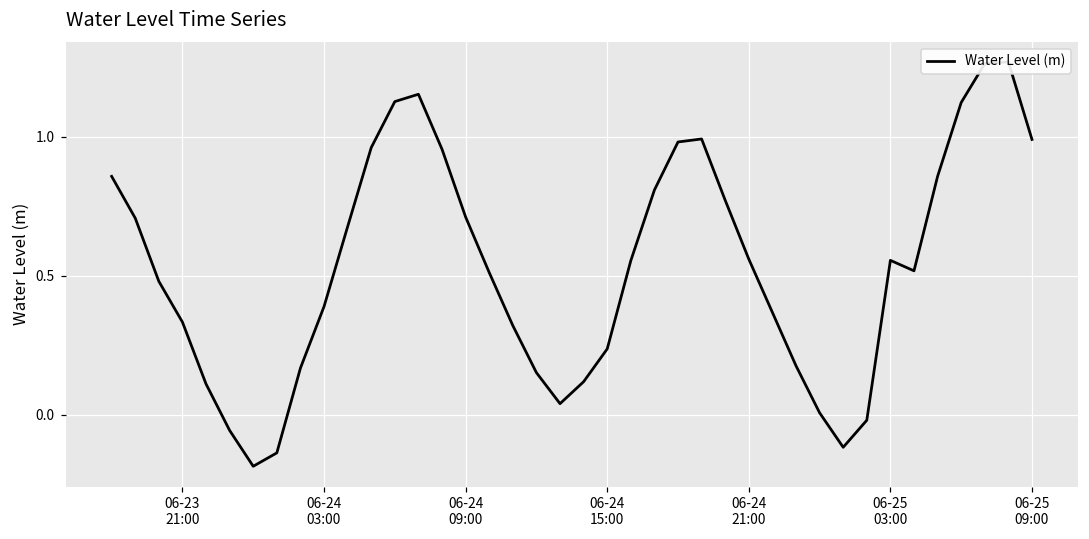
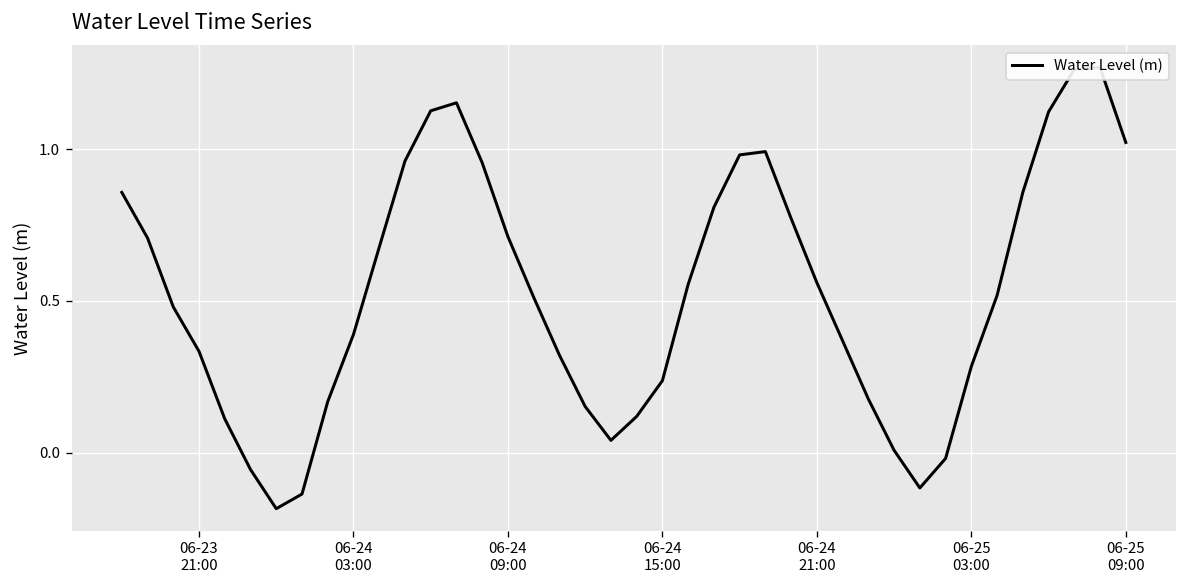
  {
    "06-23 21:00": 0.33,
    "06-24 03:00": 0.39,
    "06-24 09:00": 0.71,
    "06-24 15:00": 0.24,
    "06-24 21:00": 0.56,
-   "06-25 03:00": 0.56,
-   "06-25 09:00": 0.99
+   "06-25 03:00": 0.28,
+   "06-25 09:00": 1.02
  }
